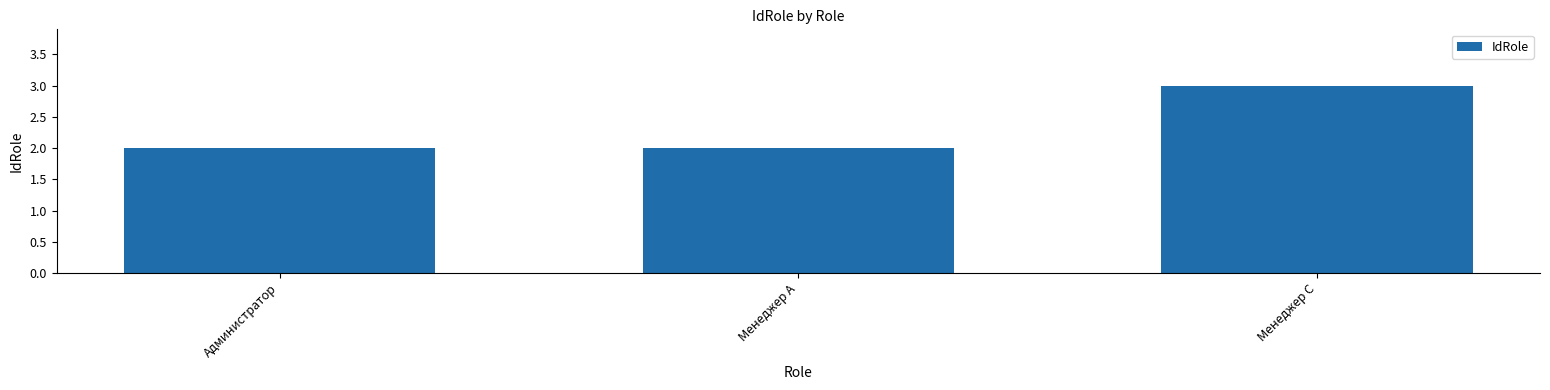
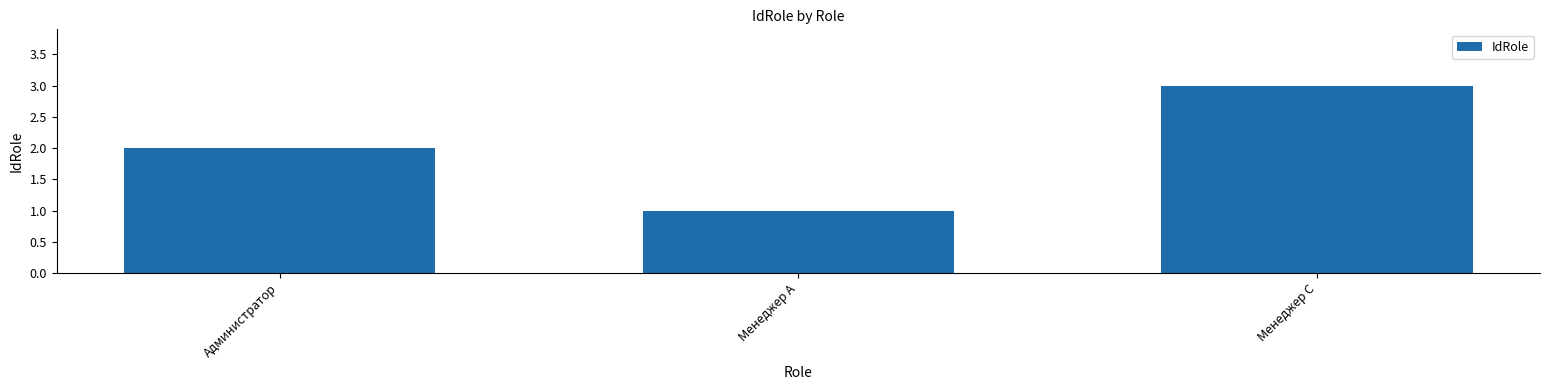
  {
    "Администратор": 2,
-   "Менеджер А": 2,
+   "Менеджер А": 1,
    "Менеджер С": 3
  }
